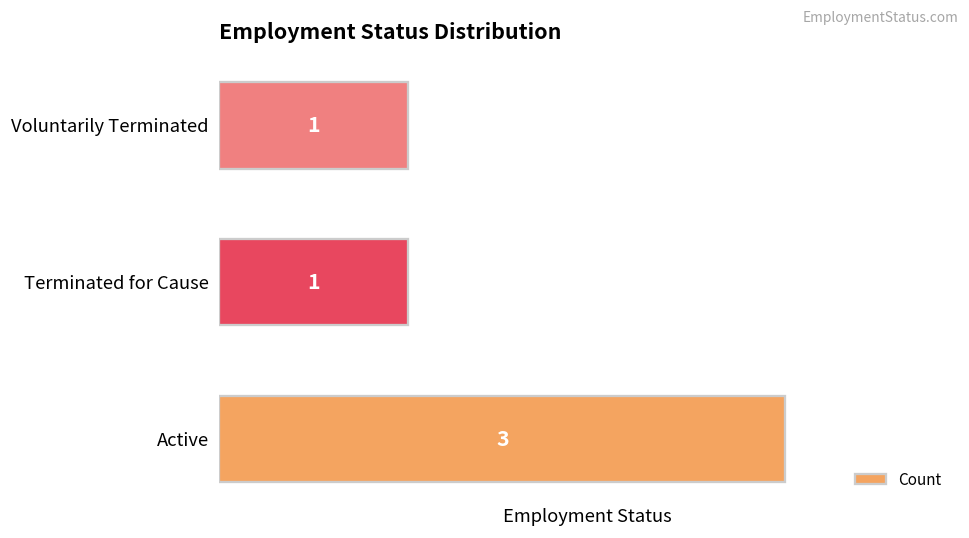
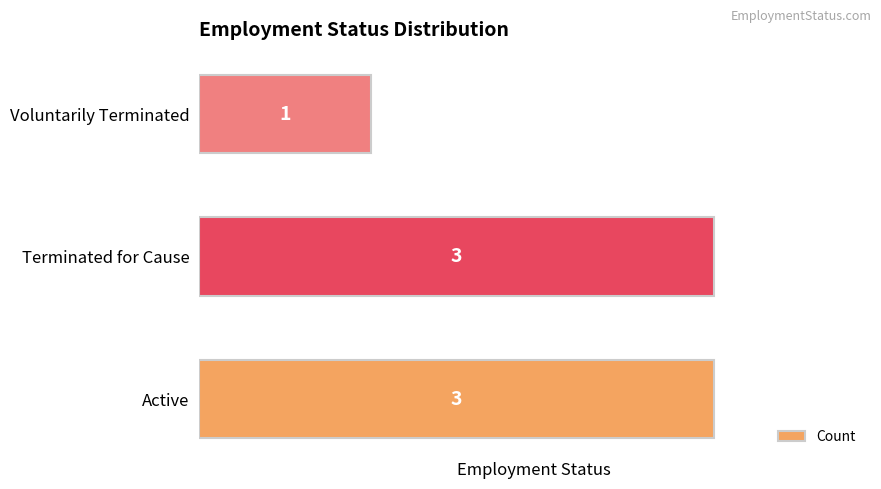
  {
    "Voluntarily Terminated": 1,
-   "Terminated for Cause": 1,
+   "Terminated for Cause": 3,
    "Active": 3
  }
